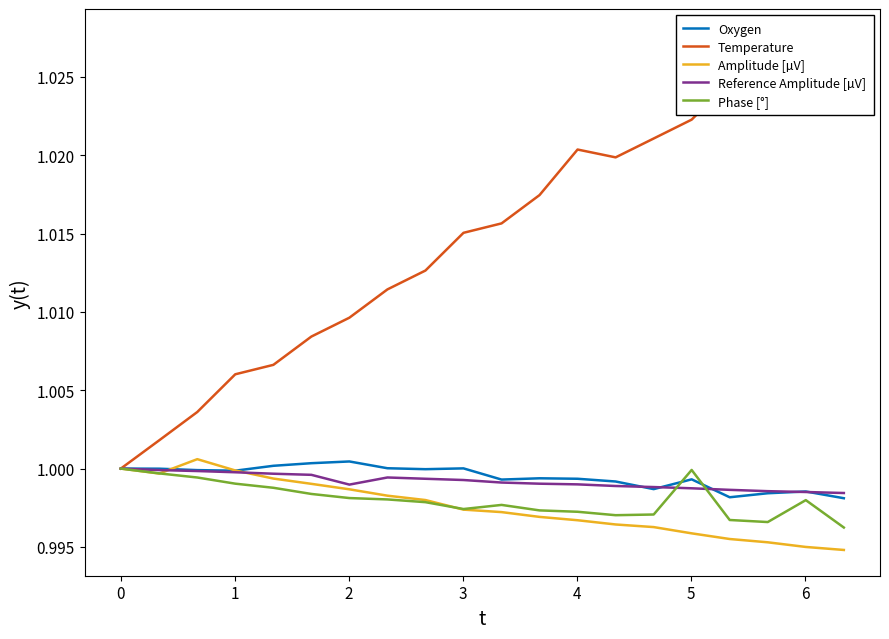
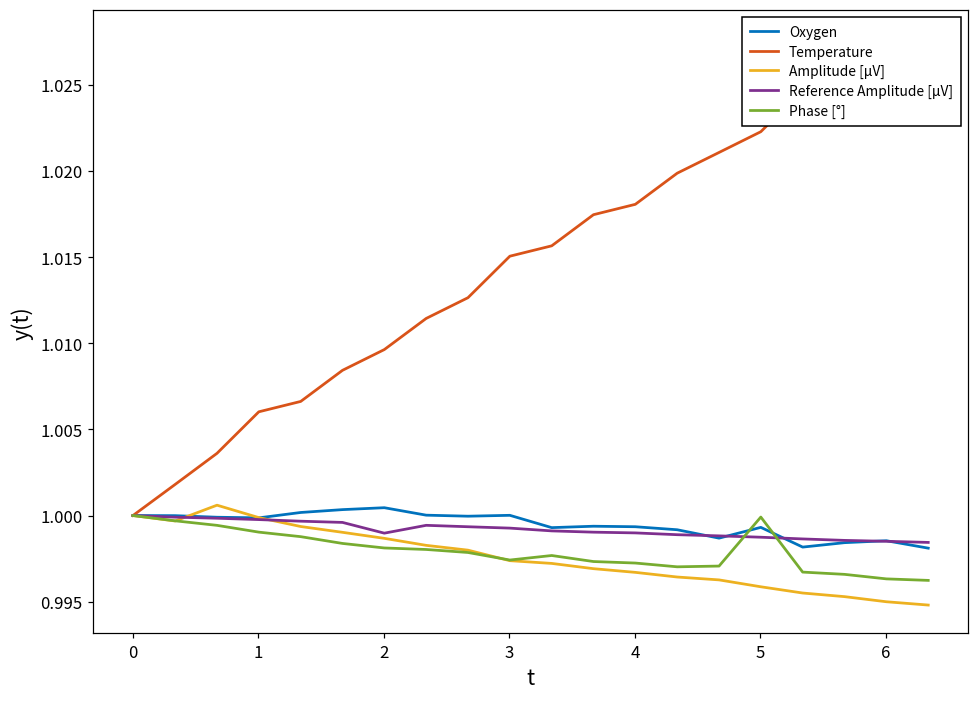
  {
    "Oxygen": {
      "2": 1.0005,
      "3": 1.0000,
      "4": 0.9994,
      "5": 0.9993
    },
    "Temperature": {
      "1": 1.0060,
      "2": 1.0096,
      "3": 1.0150,
-     "4": 1.0204,
+     "4": 1.0181,
      "5": 1.0223
    },
    "Amplitude [µV]": {
      "2": 0.9987,
      "4": 0.9967,
      "5": 0.9959,
      "6": 0.9950
    },
    "Reference Amplitude [µV]": {
      "2": 0.9990,
      "3": 0.9993,
      "4": 0.9990,
      "5": 0.9987
    },
    "Phase [°]": {
      "1": 0.9990,
      "2": 0.9981,
      "4": 0.9972,
      "5": 0.9999,
-     "6": 0.9980
+     "6": 0.9963
    }
  }
